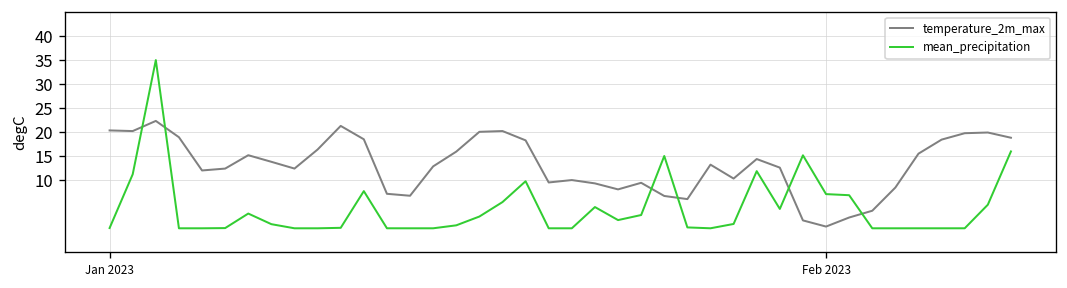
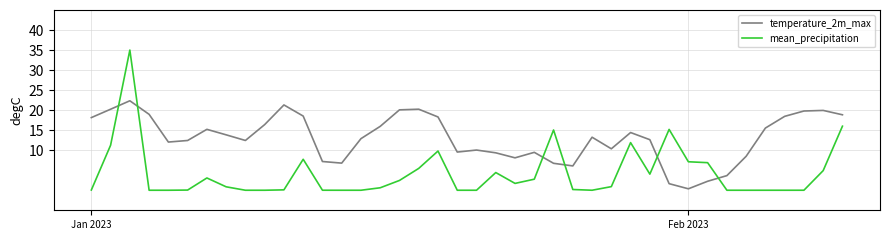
  {
    "temperature_2m_max": {
-     "Jan 2023": 20,
+     "Jan 2023": 18,
      "Feb 2023": 0
    },
    "mean_precipitation": {
      "Jan 2023": 0,
      "Feb 2023": 7
    }
  }
